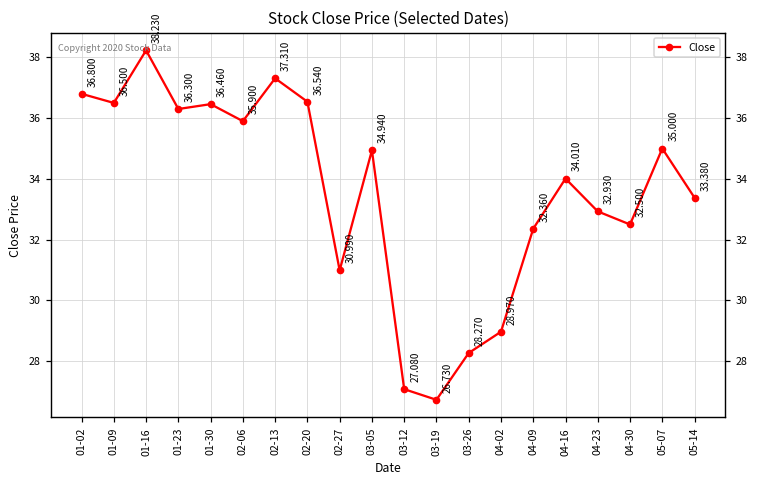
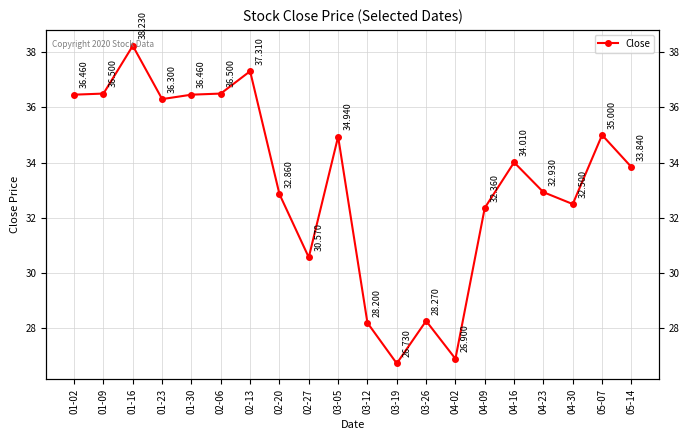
  {
-   "01-02": 36.800,
+   "01-02": 36.460,
    "01-09": 36.500,
    "01-16": 38.230,
    "01-23": 36.300,
    "01-30": 36.460,
-   "02-06": 35.900,
+   "02-06": 36.500,
    "02-13": 37.310,
-   "02-20": 36.540,
-   "02-27": 30.990,
+   "02-20": 32.860,
+   "02-27": 30.570,
    "03-05": 34.940,
-   "03-12": 27.080,
+   "03-12": 28.200,
    "03-19": 26.730,
    "03-26": 28.270,
-   "04-02": 28.970,
+   "04-02": 26.900,
    "04-09": 32.360,
    "04-16": 34.010,
    "04-23": 32.930,
    "04-30": 32.500,
    "05-07": 35.000,
-   "05-14": 33.380
+   "05-14": 33.840
  }
